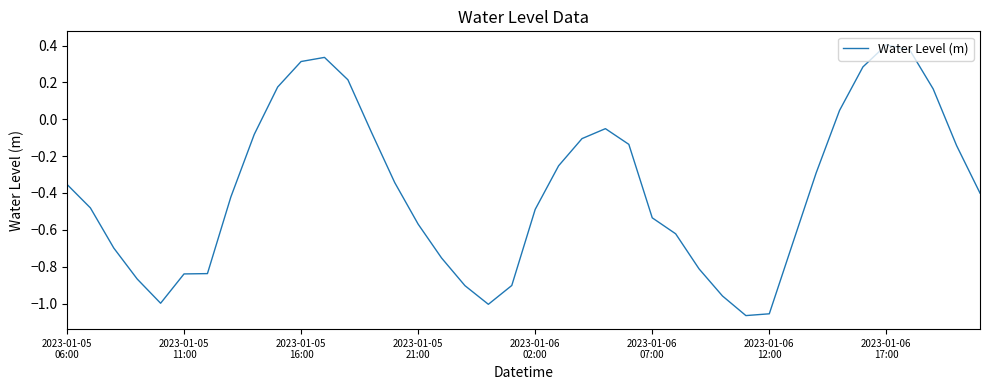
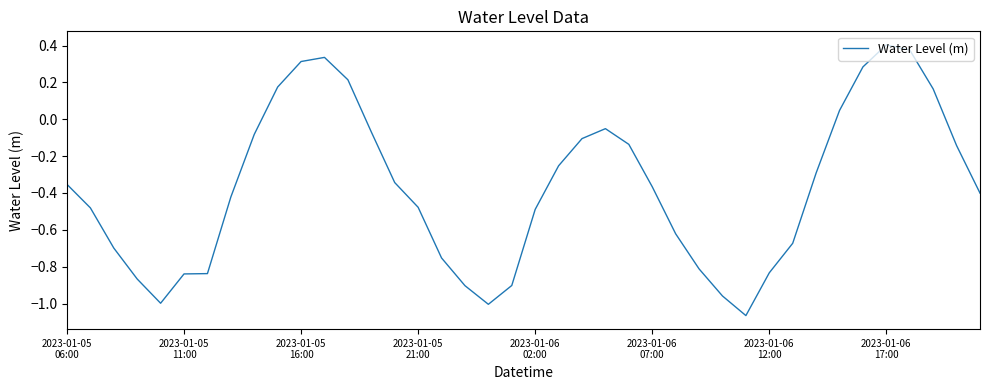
  {
    "2023-01-05 06:00": -0.35,
    "2023-01-05 11:00": -0.84,
    "2023-01-05 16:00": 0.31,
-   "2023-01-05 21:00": -0.57,
+   "2023-01-05 21:00": -0.48,
    "2023-01-06 02:00": -0.49,
-   "2023-01-06 07:00": -0.53,
-   "2023-01-06 12:00": -1.06
+   "2023-01-06 07:00": -0.37,
+   "2023-01-06 12:00": -0.83
  }
